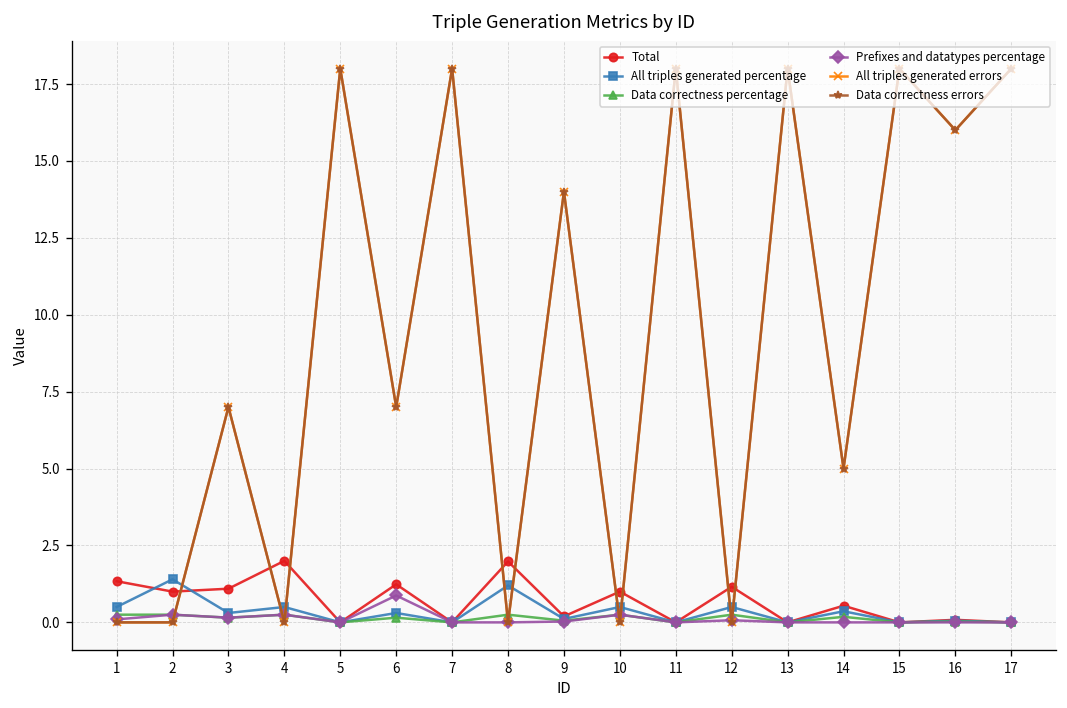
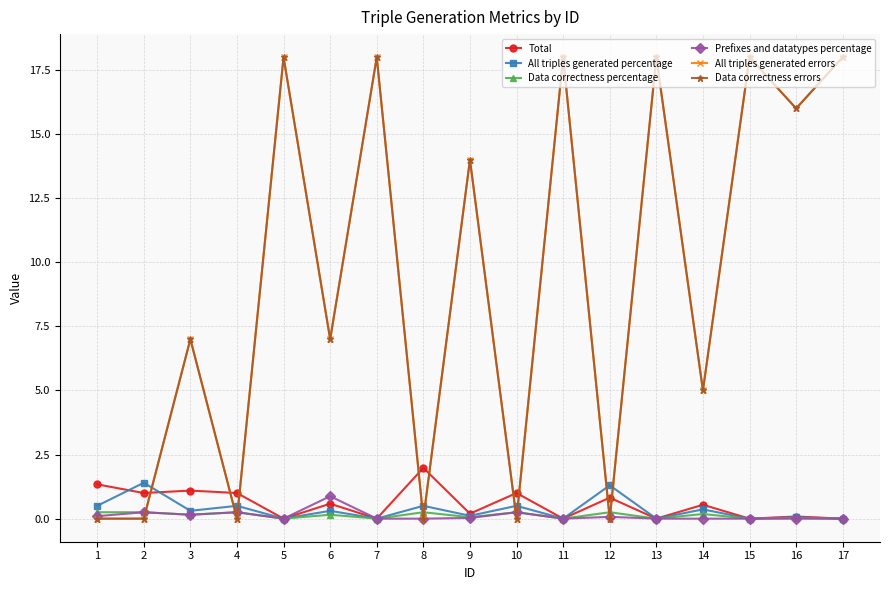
  {
    "Total": {
      "1": 1.3,
      "2": 1.0,
      "3": 1.1,
-     "4": 2,
-     "6": 1.2,
+     "4": 1,
+     "6": 0.6,
      "8": 2.0,
      "10": 1.0,
-     "12": 1.2,
+     "12": 0.8,
      "14": 0.5
    },
    "All triples generated percentage": {
      "1": 0.5,
      "2": 1.4,
      "3": 0.3,
      "4": 0.5,
      "6": 0.3,
-     "8": 1.2,
+     "8": 0.5,
      "10": 0.5,
-     "12": 0.5,
+     "12": 1.3,
      "14": 0.4
    },
    "Data correctness percentage": {
      "1": 0.3,
      "6": 0.2,
      "8": 0.3,
      "12": 0.3,
      "14": 0.2
    },
    "Prefixes and datatypes percentage": {
      "6": 0.9,
      "14": 0.0
    },
    "Data correctness errors": {
      "2": 0.0,
      "3": 7.0,
      "4": 0.0,
      "5": 18.0,
      "6": 7.0,
      "7": 18.0,
      "9": 14.0,
      "10": 0.0,
      "14": 5.0,
      "16": 16.0
    }
  }
